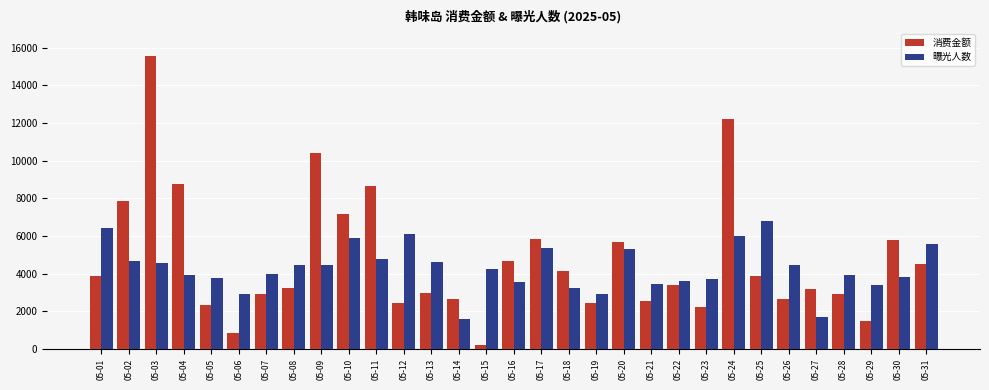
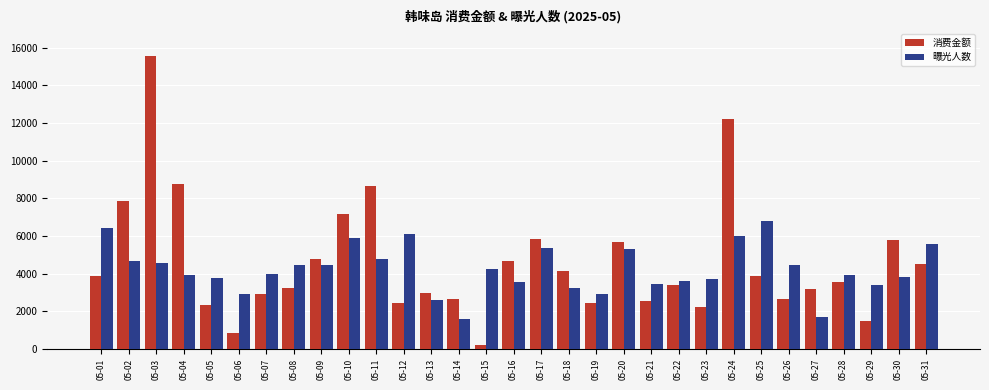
  {
    "消费金额": {
      "05-01": 3900,
      "05-02": 7800,
      "05-03": 15600,
      "05-04": 8800,
      "05-05": 2300,
      "05-06": 900,
      "05-07": 2900,
      "05-08": 3300,
-     "05-09": 10400,
+     "05-09": 4800,
      "05-10": 7200,
      "05-11": 8700,
      "05-12": 2500,
      "05-13": 3000,
      "05-14": 2600,
      "05-15": 200,
      "05-16": 4700,
      "05-17": 5900,
      "05-18": 4200,
      "05-19": 2500,
      "05-20": 5700,
      "05-21": 2500,
      "05-22": 3400,
      "05-23": 2200,
      "05-24": 12200,
      "05-25": 3800,
      "05-26": 2600,
      "05-27": 3200,
-     "05-28": 2900,
+     "05-28": 3500,
      "05-29": 1500,
      "05-30": 5800,
      "05-31": 4500
    },
    "曝光人数": {
      "05-01": 6400,
      "05-02": 4700,
      "05-03": 4600,
      "05-04": 3900,
      "05-05": 3800,
      "05-06": 2900,
      "05-07": 4000,
      "05-08": 4400,
      "05-09": 4500,
      "05-10": 5900,
      "05-11": 4800,
      "05-12": 6100,
-     "05-13": 4600,
+     "05-13": 2600,
      "05-14": 1600,
      "05-15": 4200,
      "05-16": 3600,
      "05-17": 5300,
      "05-18": 3300,
      "05-19": 2900,
      "05-20": 5300,
      "05-21": 3400,
      "05-22": 3600,
      "05-23": 3700,
      "05-24": 6000,
      "05-25": 6800,
      "05-26": 4500,
      "05-27": 1700,
      "05-28": 3900,
      "05-29": 3400,
      "05-30": 3800,
      "05-31": 5600
    }
  }
